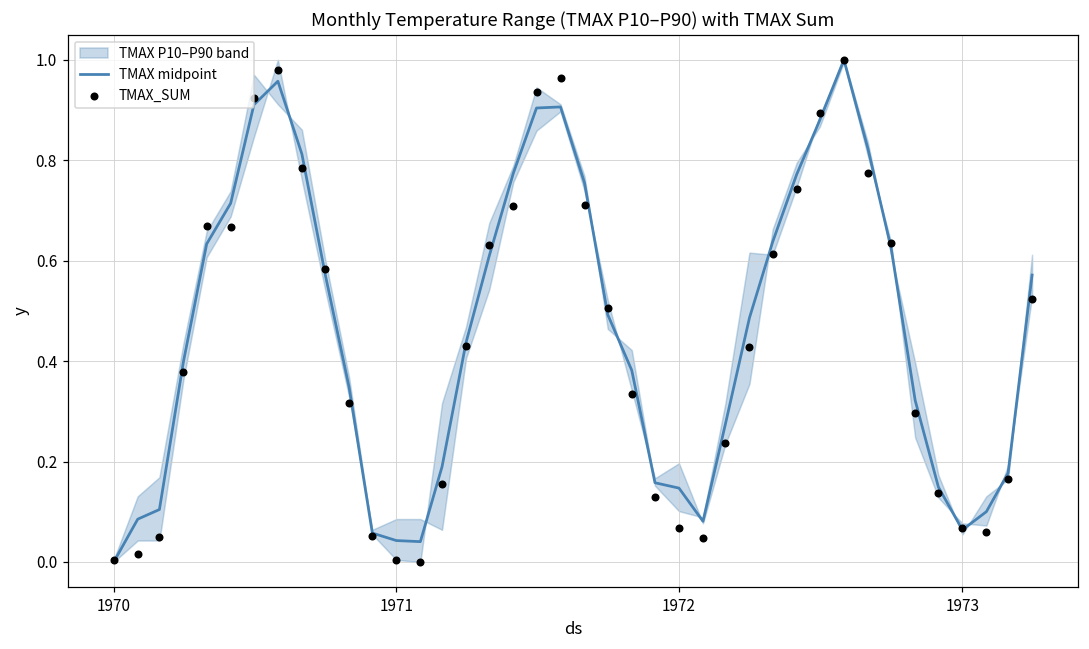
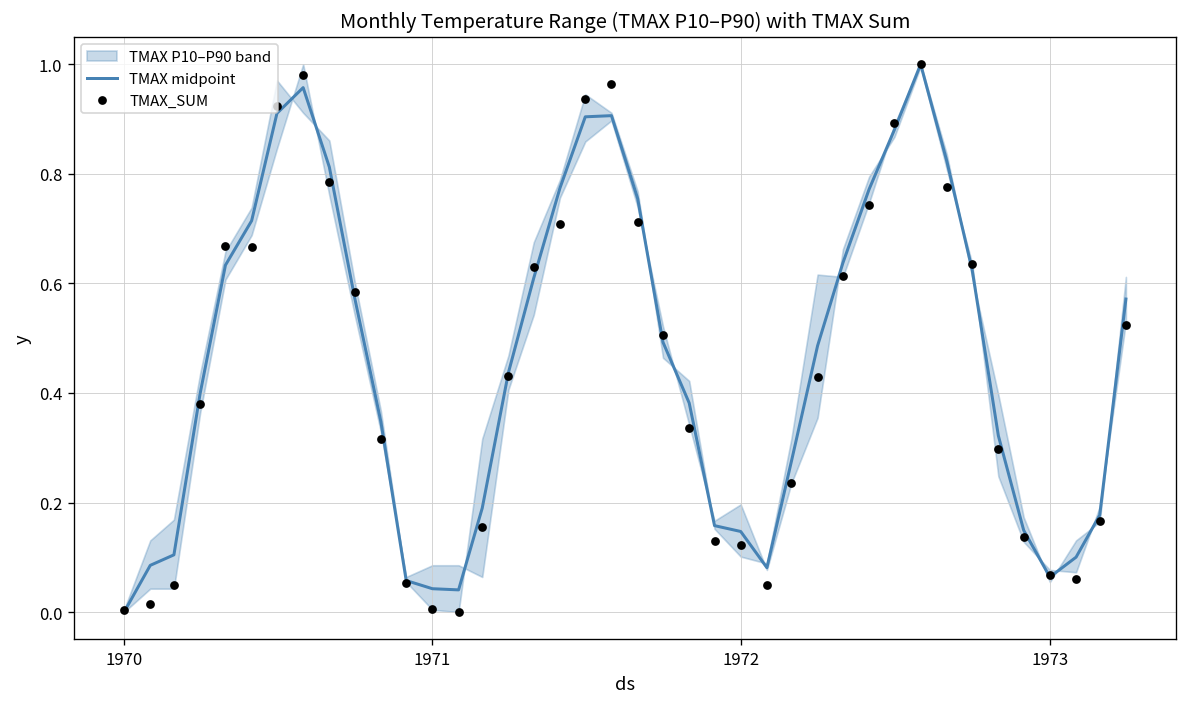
  {
    "TMAX_SUM": {
-     "1972": 0.07
+     "1972": 0.12
    }
  }
